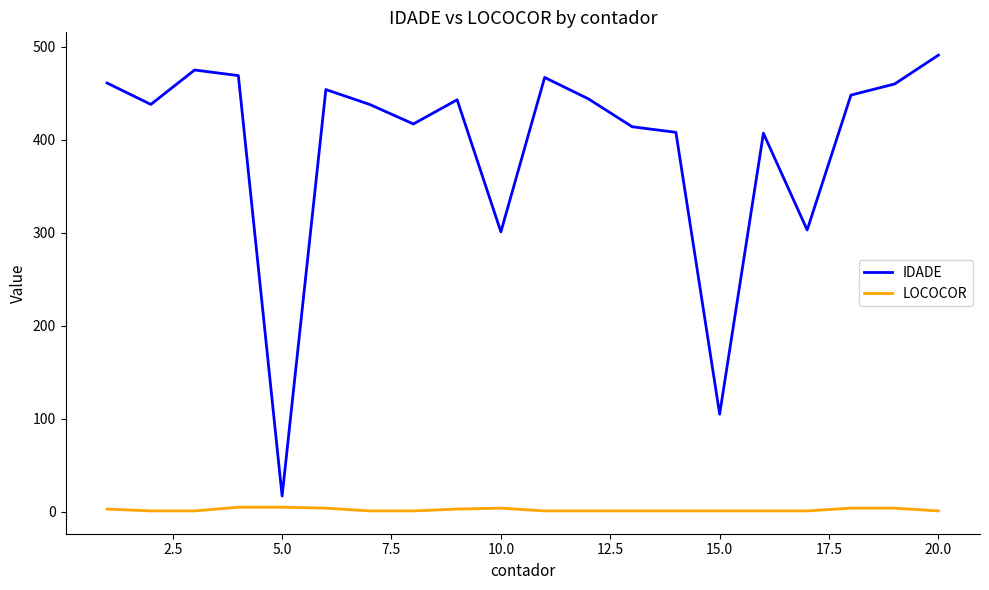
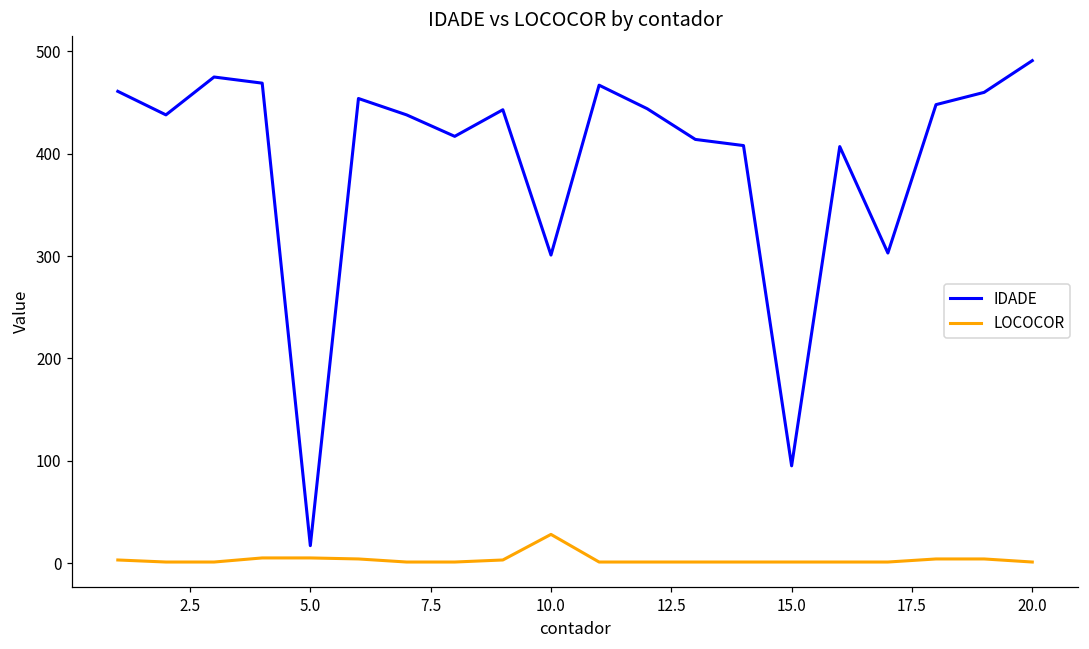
  {
    "IDADE": {
      "5.0": 20,
      "10.0": 300,
-     "15.0": 110,
+     "15.0": 100,
      "20.0": 490
    },
    "LOCOCOR": {
      "5.0": 10,
-     "10.0": 0,
+     "10.0": 30,
      "15.0": 0,
      "20.0": 0
    }
  }
